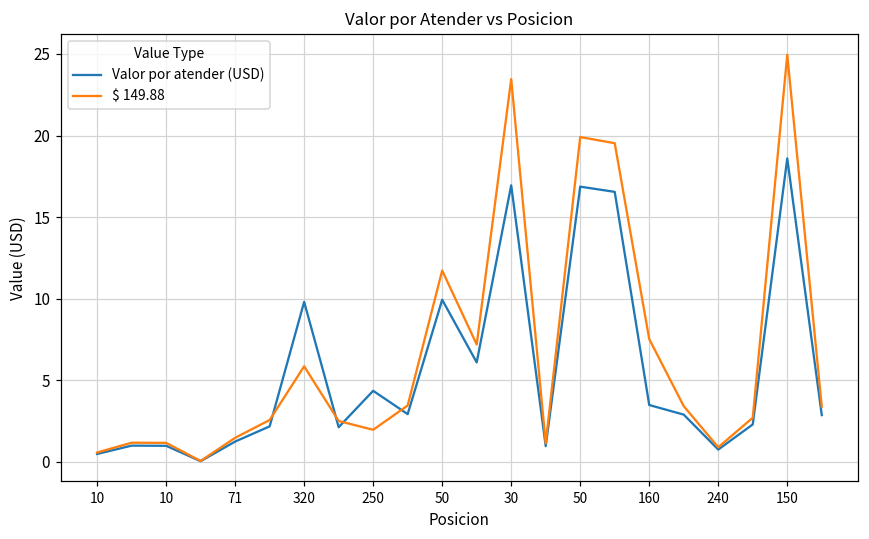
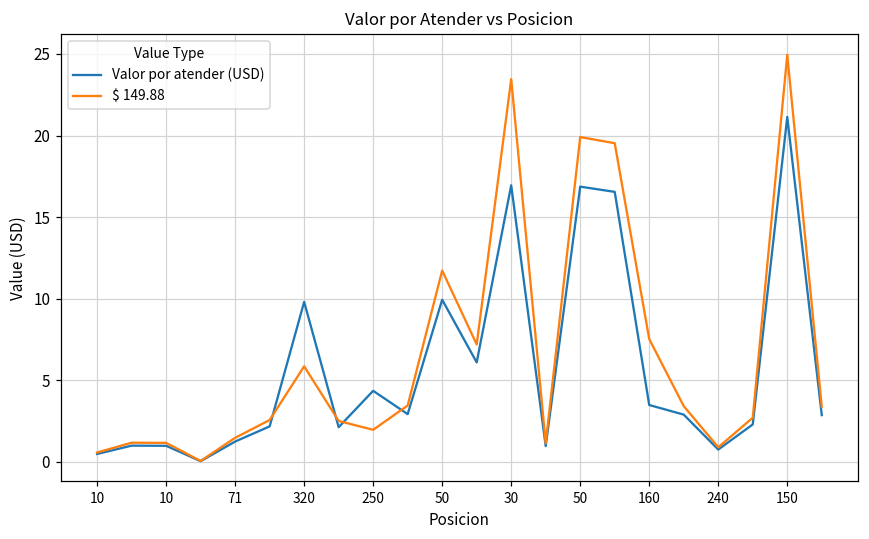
  {
    "Valor por atender (USD)": {
      "71": 1.3,
      "320": 9.8,
      "250": 4.4,
      "30": 17.0,
      "160": 3.5,
-     "150": 18.6
+     "150": 21.1
    },
    "$ 149.88": {
      "71": 1.5,
      "320": 5.9,
      "250": 2.0,
      "30": 23.5,
      "160": 7.5,
      "150": 25.0
    }
  }
